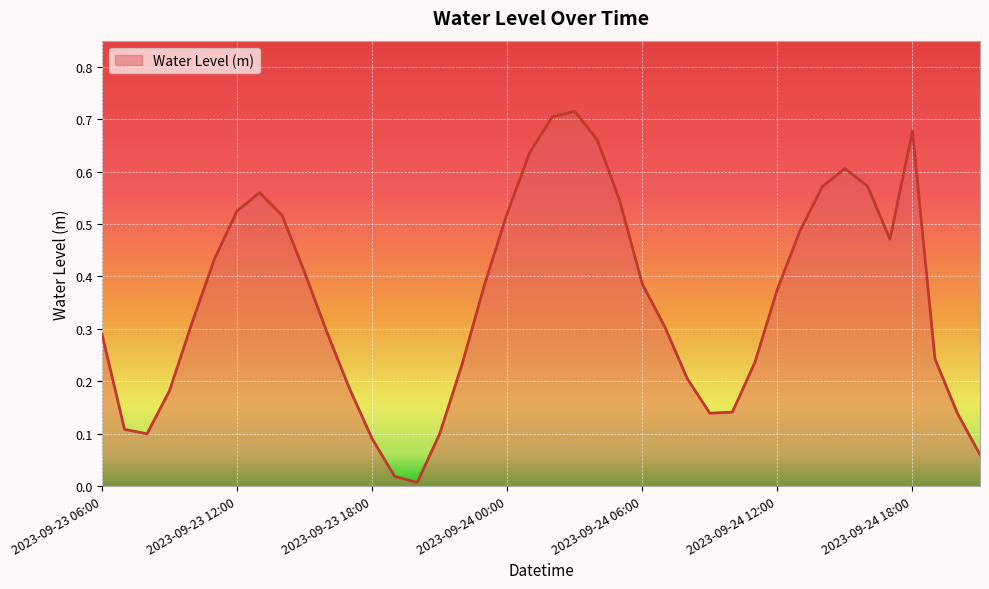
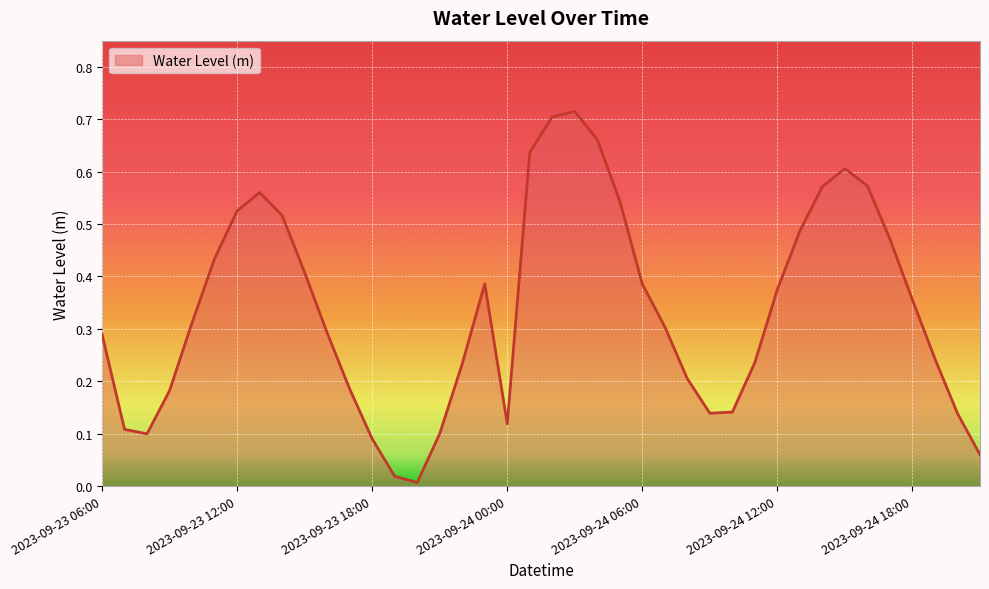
  {
    "2023-09-23 06:00": 0.29,
    "2023-09-23 12:00": 0.53,
    "2023-09-23 18:00": 0.09,
-   "2023-09-24 00:00": 0.52,
+   "2023-09-24 00:00": 0.12,
    "2023-09-24 06:00": 0.39,
    "2023-09-24 12:00": 0.38,
-   "2023-09-24 18:00": 0.68
+   "2023-09-24 18:00": 0.36
  }
